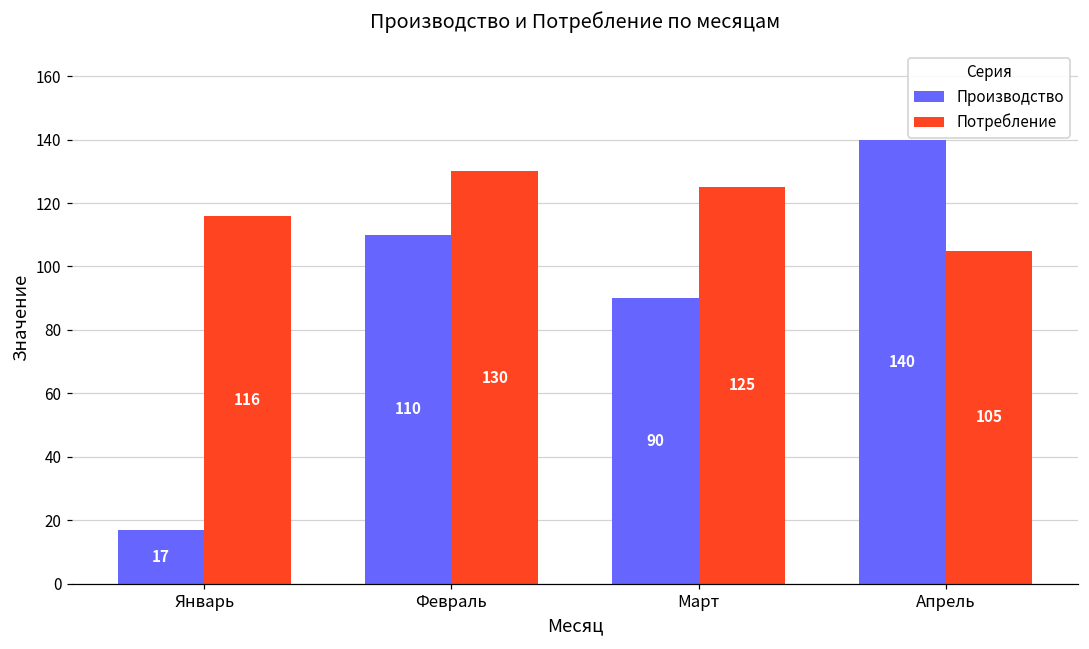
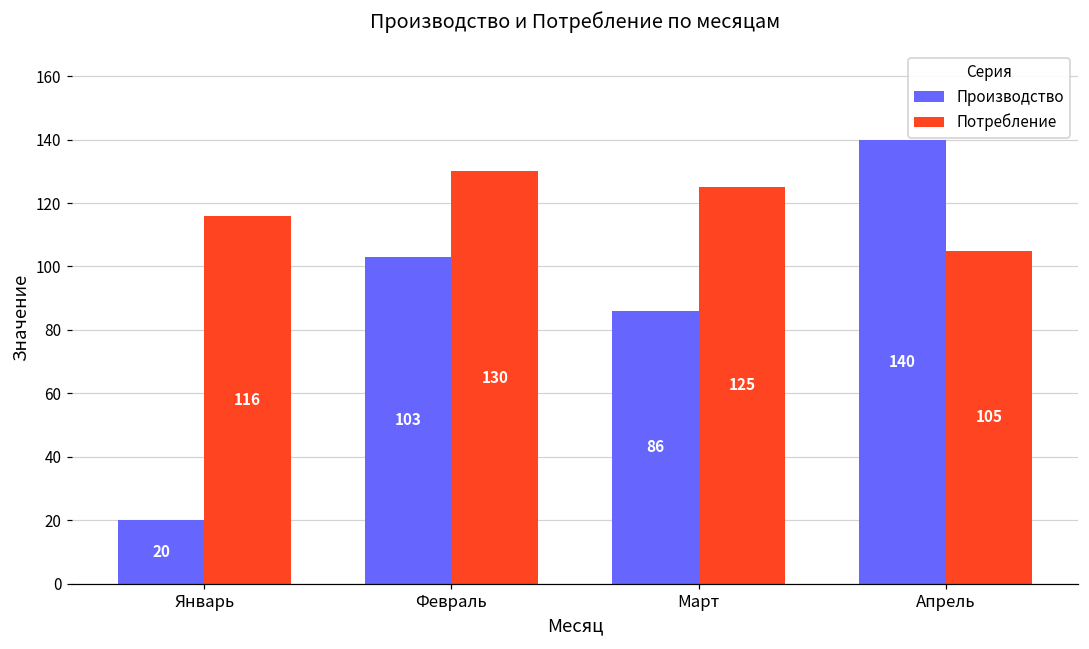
  {
    "Производство": {
-     "Январь": 17,
-     "Февраль": 110,
-     "Март": 90,
+     "Январь": 20,
+     "Февраль": 103,
+     "Март": 86,
      "Апрель": 140
    },
    "Потребление": {
      "Январь": 116,
      "Февраль": 130,
      "Март": 125,
      "Апрель": 105
    }
  }
